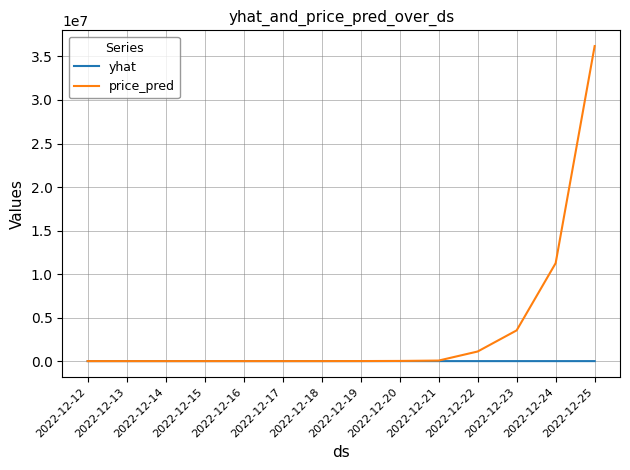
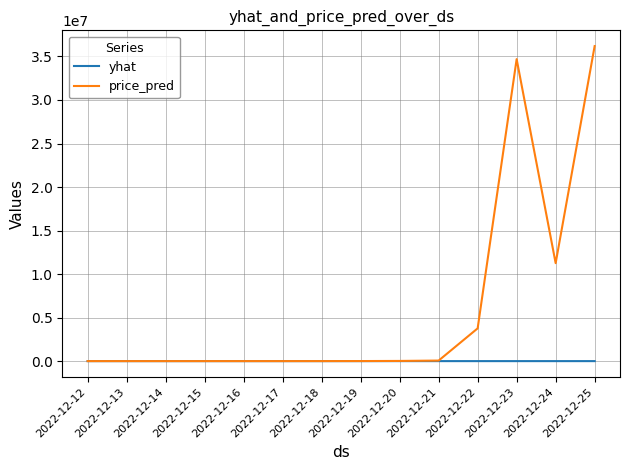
  {
    "yhat": {
      "2022-12-22": 0,
      "2022-12-23": 0,
      "2022-12-24": 0,
      "2022-12-25": 0
    },
    "price_pred": {
-     "2022-12-22": 1000000,
-     "2022-12-23": 4000000,
+     "2022-12-22": 4000000,
+     "2022-12-23": 35000000,
      "2022-12-24": 11000000,
      "2022-12-25": 36000000
    }
  }
